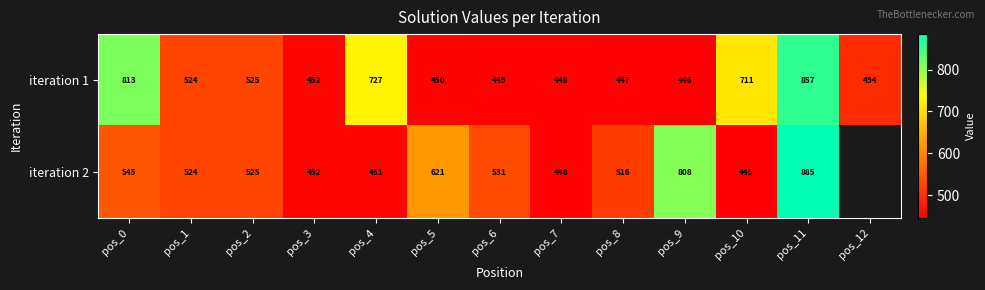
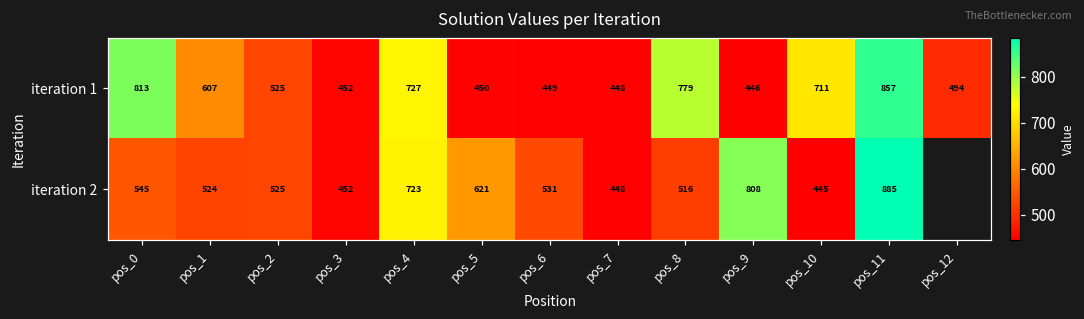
  {
    "iteration 1": {
      "pos_0": 813,
-     "pos_1": 524,
+     "pos_1": 607,
      "pos_2": 525,
      "pos_3": 452,
      "pos_4": 727,
      "pos_5": 450,
      "pos_6": 449,
      "pos_7": 448,
-     "pos_8": 447,
+     "pos_8": 779,
      "pos_9": 446,
      "pos_10": 711,
      "pos_11": 857,
      "pos_12": 494
    },
    "iteration 2": {
      "pos_0": 545,
      "pos_1": 524,
      "pos_2": 525,
      "pos_3": 452,
-     "pos_4": 451,
+     "pos_4": 723,
      "pos_5": 621,
      "pos_6": 531,
      "pos_7": 448,
      "pos_8": 516,
      "pos_9": 808,
      "pos_10": 445,
      "pos_11": 885
    }
  }
